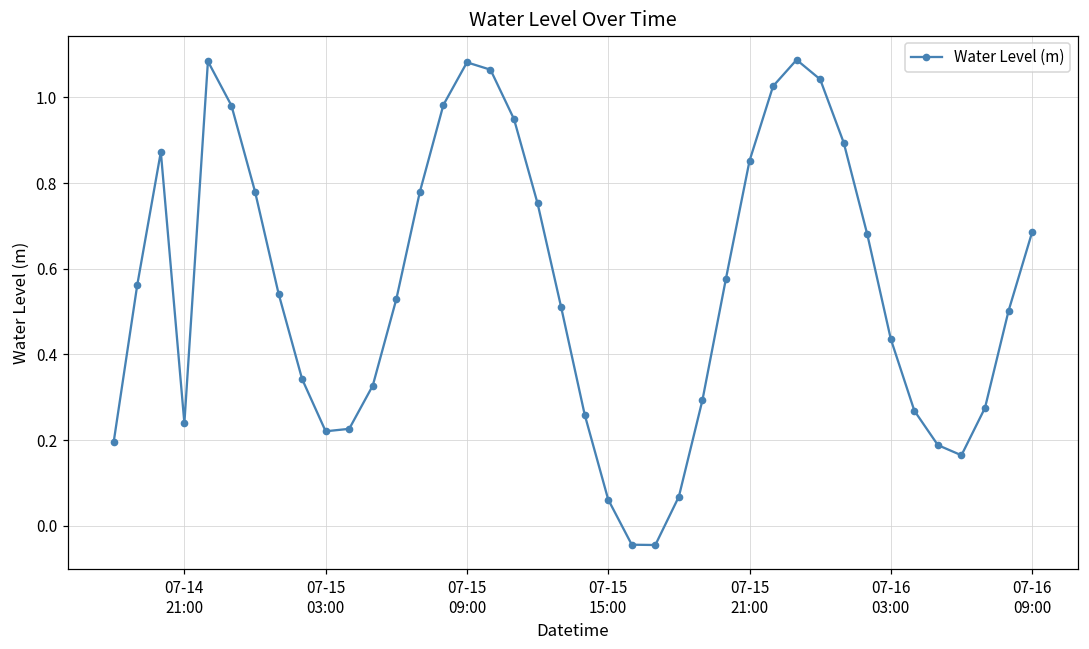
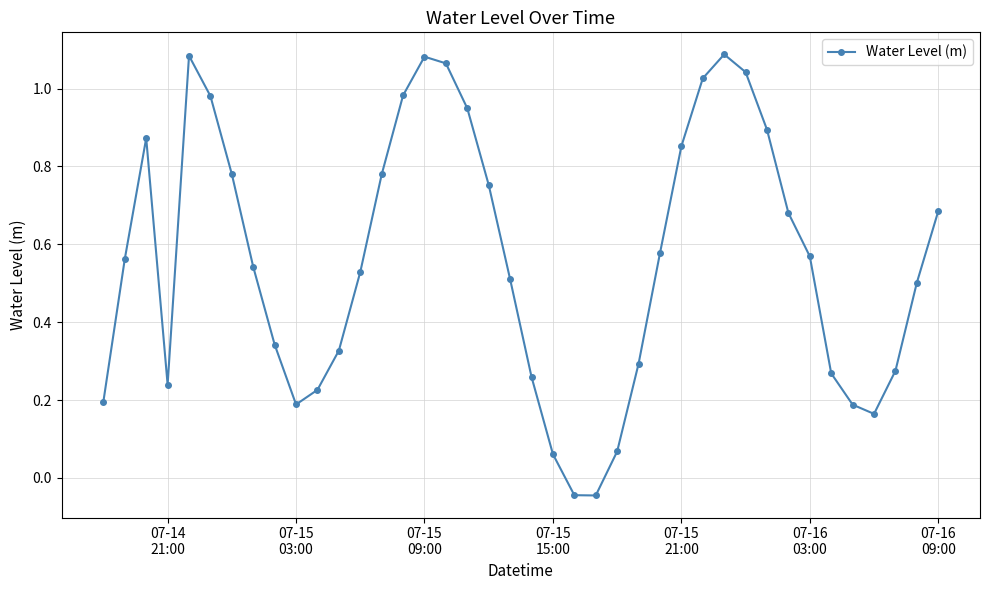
  {
    "07-14 21:00": 0.24,
-   "07-15 03:00": 0.22,
+   "07-15 03:00": 0.19,
    "07-15 09:00": 1.08,
    "07-15 15:00": 0.06,
    "07-15 21:00": 0.85,
-   "07-16 03:00": 0.44,
+   "07-16 03:00": 0.57,
    "07-16 09:00": 0.69
  }
